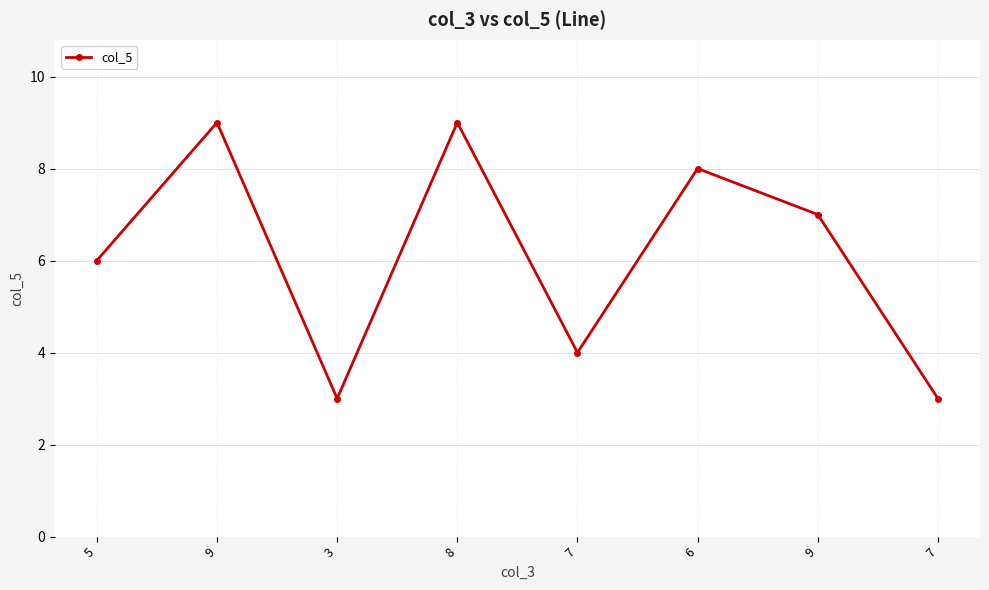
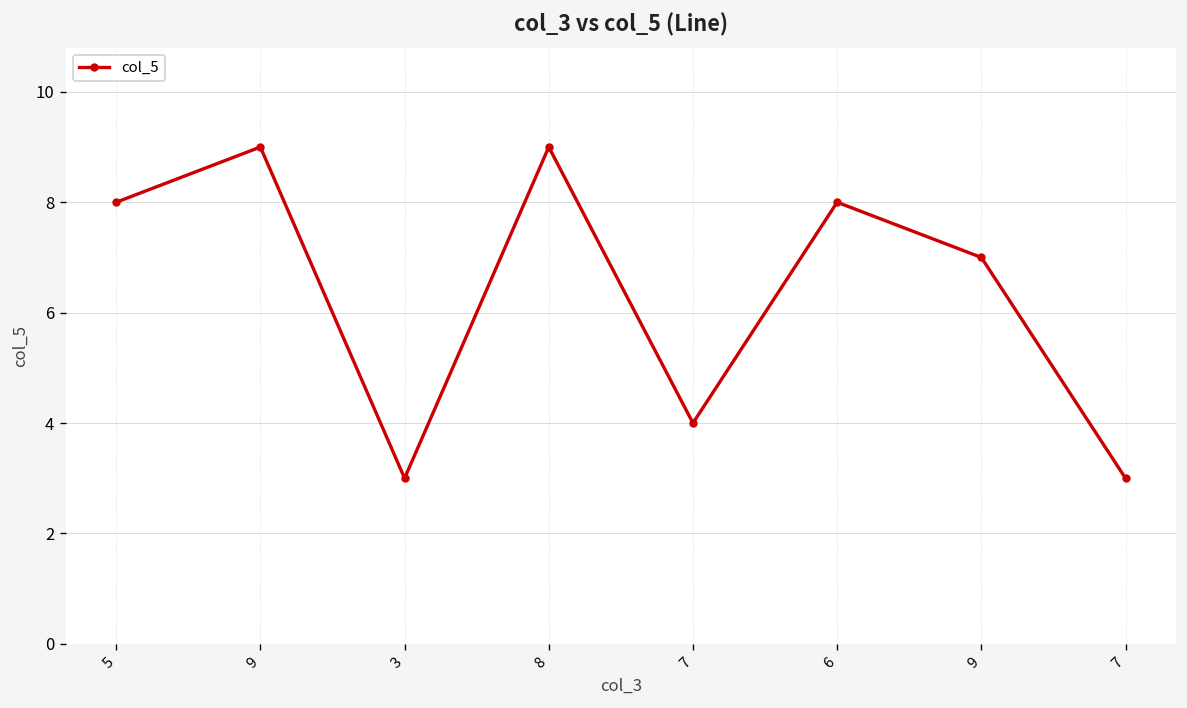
  {
-   "5": 6,
+   "5": 8,
    "3": 3,
    "8": 9,
    "6": 8
  }
